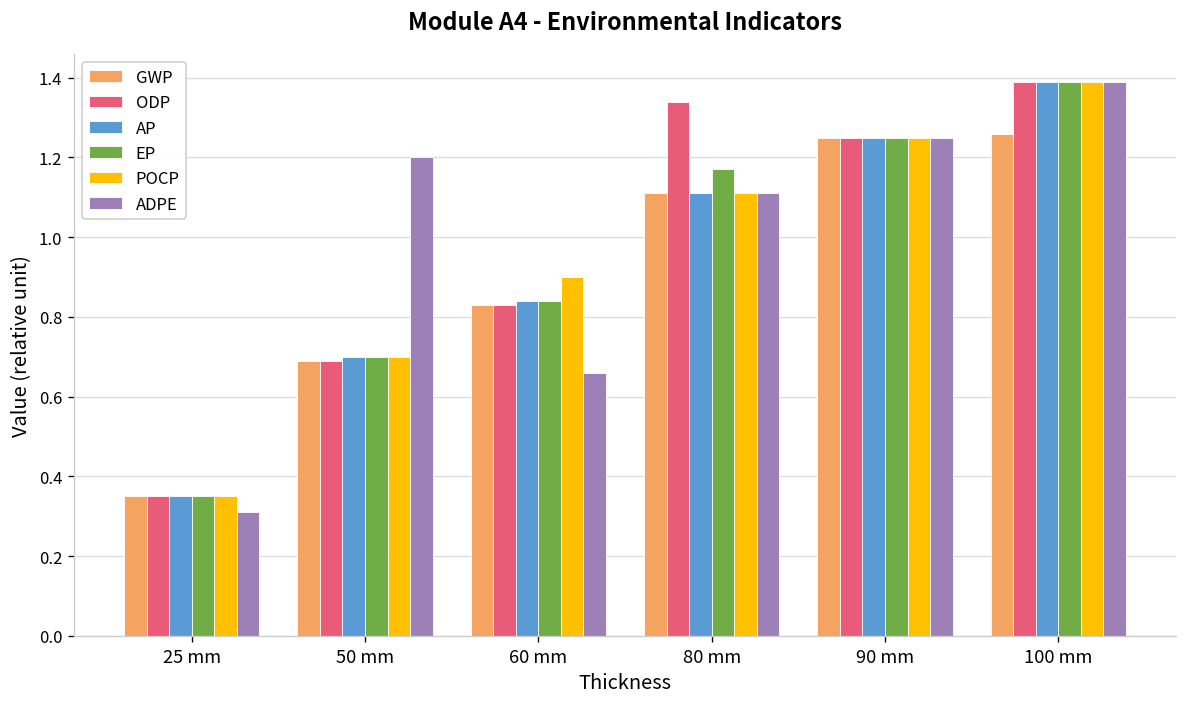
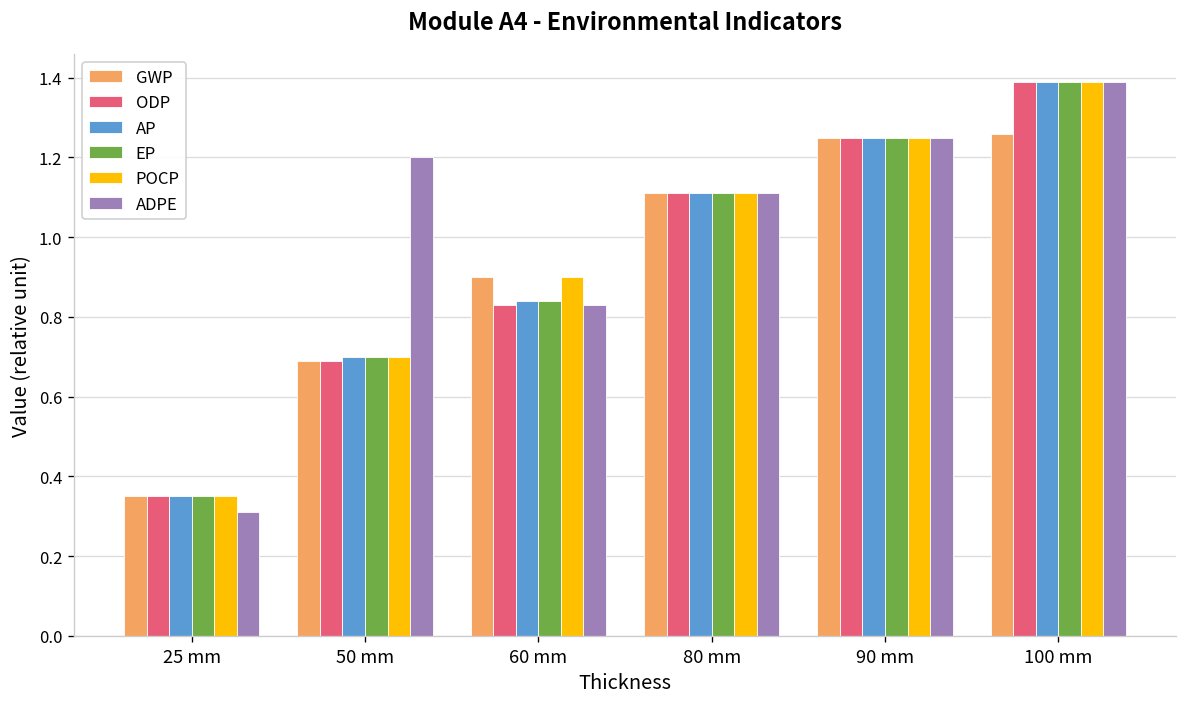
  {
    "GWP": {
      "25 mm": 0.35,
      "50 mm": 0.69,
-     "60 mm": 0.83,
+     "60 mm": 0.90,
      "80 mm": 1.11,
      "90 mm": 1.25,
      "100 mm": 1.26
    },
    "ODP": {
      "25 mm": 0.35,
      "50 mm": 0.69,
      "60 mm": 0.83,
-     "80 mm": 1.34,
+     "80 mm": 1.11,
      "90 mm": 1.25,
      "100 mm": 1.39
    },
    "AP": {
      "25 mm": 0.35,
      "50 mm": 0.70,
      "60 mm": 0.84,
      "80 mm": 1.11,
      "90 mm": 1.25,
      "100 mm": 1.39
    },
    "EP": {
      "25 mm": 0.35,
      "50 mm": 0.70,
      "60 mm": 0.84,
-     "80 mm": 1.17,
+     "80 mm": 1.11,
      "90 mm": 1.25,
      "100 mm": 1.39
    },
    "POCP": {
      "25 mm": 0.35,
      "50 mm": 0.70,
      "60 mm": 0.90,
      "80 mm": 1.11,
      "90 mm": 1.25,
      "100 mm": 1.39
    },
    "ADPE": {
      "25 mm": 0.31,
      "50 mm": 1.20,
-     "60 mm": 0.66,
+     "60 mm": 0.83,
      "80 mm": 1.11,
      "90 mm": 1.25,
      "100 mm": 1.39
    }
  }
